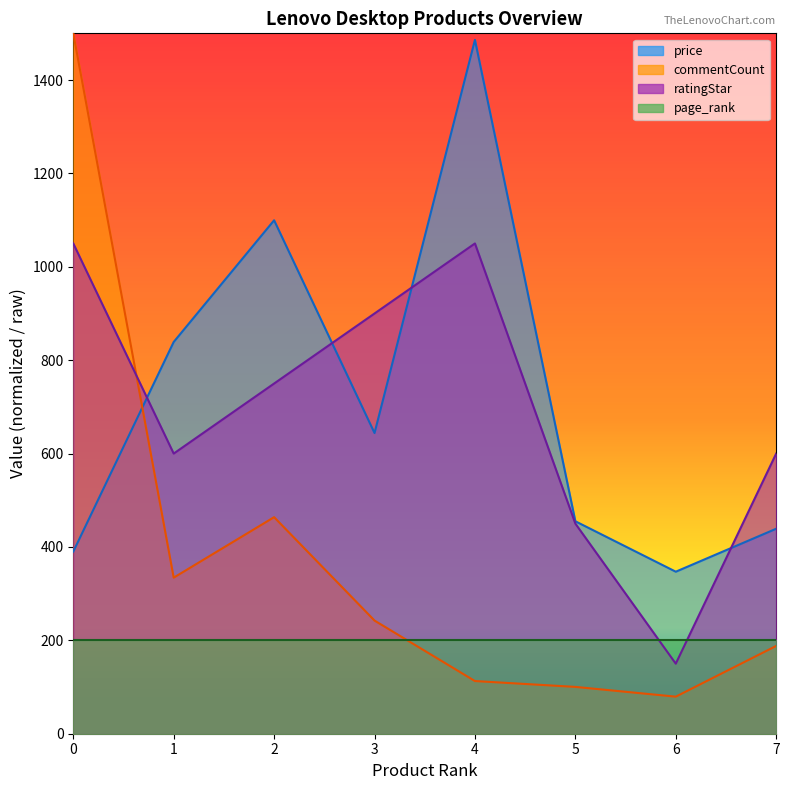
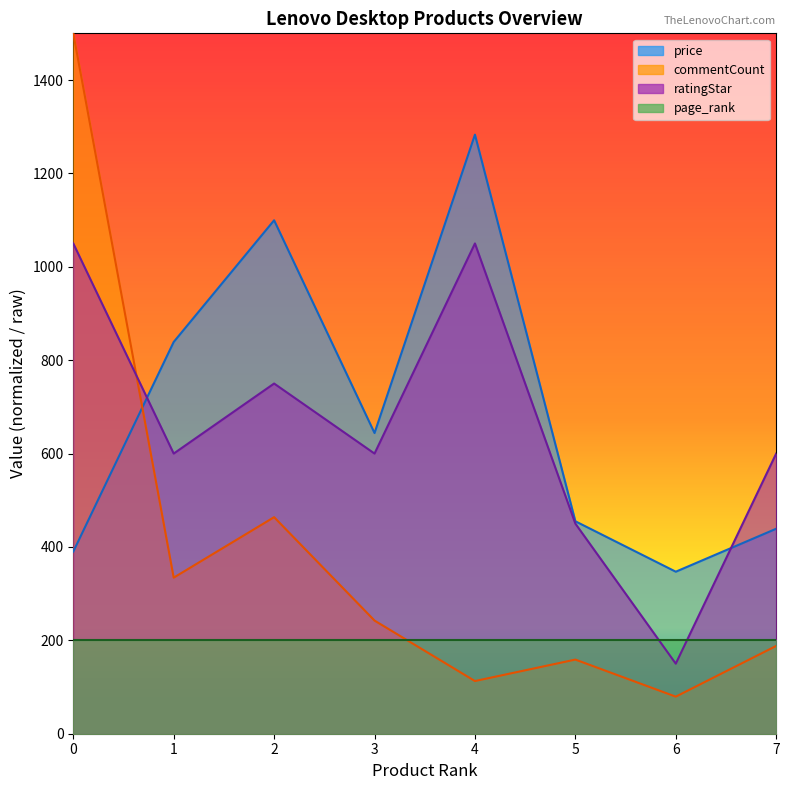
  {
    "price": {
      "0": 390,
      "1": 840,
      "2": 1100,
      "3": 640,
-     "4": 1490,
+     "4": 1280,
      "6": 350,
      "7": 440
    },
    "commentCount": {
      "0": 1500,
      "1": 330,
      "2": 460,
      "3": 240,
      "4": 110,
-     "5": 100,
+     "5": 160,
      "6": 80,
      "7": 190
    },
    "ratingStar": {
      "0": 1050,
      "1": 600,
      "2": 750,
-     "3": 900,
+     "3": 600,
      "4": 1050,
      "6": 150,
      "7": 600
    },
    "page_rank": {
      "0": 200,
      "1": 200,
      "2": 200,
      "3": 200,
      "4": 200,
      "5": 200,
      "6": 200,
      "7": 200
    }
  }
